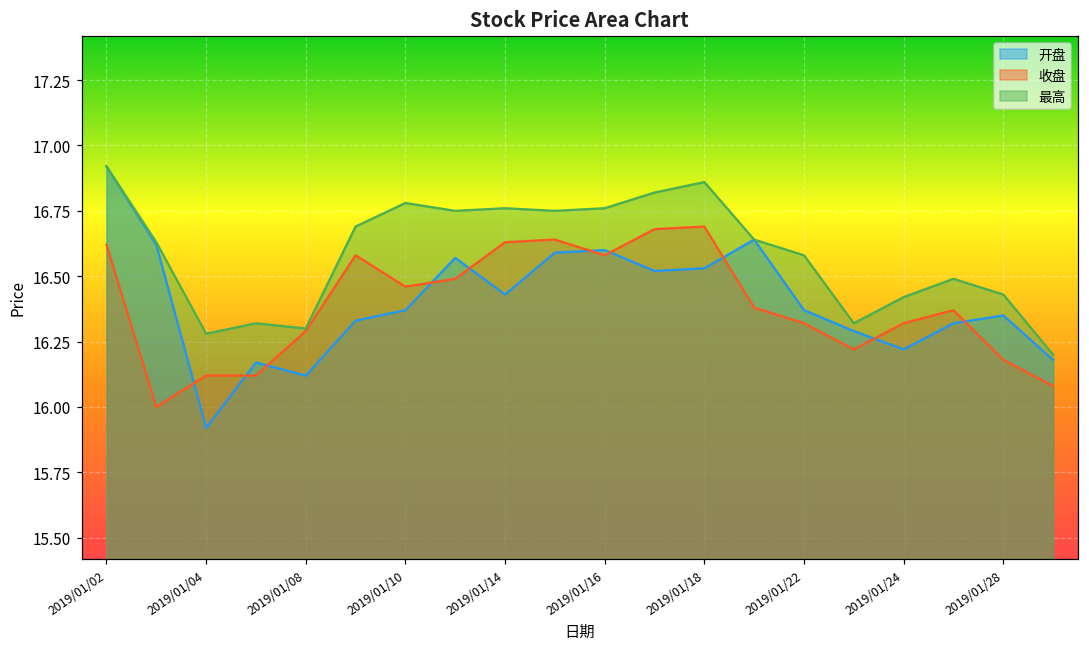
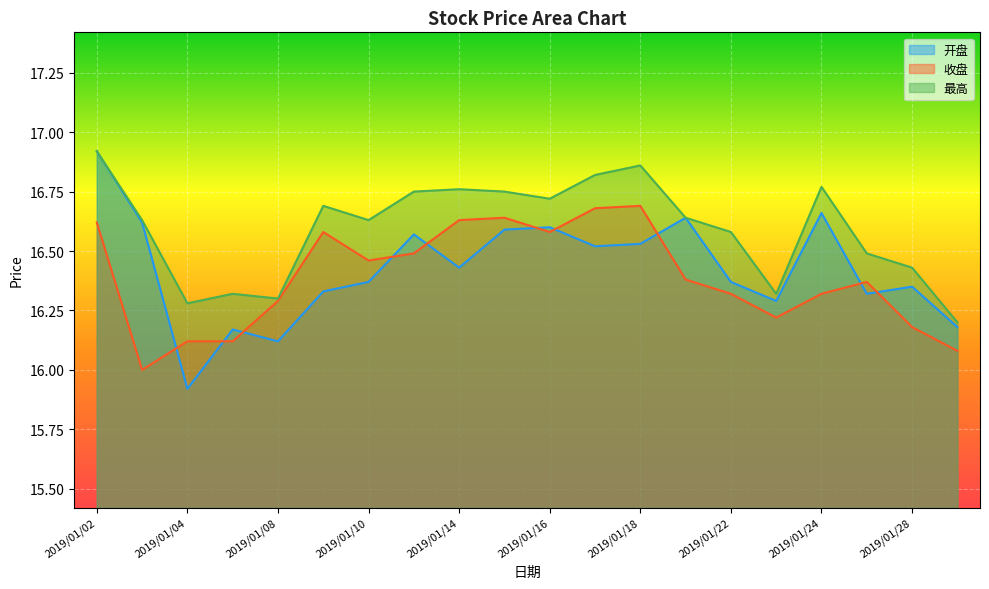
  {
    "开盘": {
      "2019/01/04": 15.92,
      "2019/01/08": 16.12,
      "2019/01/10": 16.37,
      "2019/01/14": 16.43,
      "2019/01/16": 16.60,
      "2019/01/18": 16.53,
      "2019/01/22": 16.37,
-     "2019/01/24": 16.22,
+     "2019/01/24": 16.66,
      "2019/01/28": 16.35
    },
    "收盘": {
      "2019/01/02": 16.62,
      "2019/01/04": 16.12,
      "2019/01/10": 16.46,
      "2019/01/14": 16.63,
      "2019/01/16": 16.58,
      "2019/01/18": 16.69,
      "2019/01/22": 16.32,
      "2019/01/24": 16.32,
      "2019/01/28": 16.18
    },
    "最高": {
      "2019/01/04": 16.28,
-     "2019/01/10": 16.78,
+     "2019/01/10": 16.63,
      "2019/01/14": 16.76,
-     "2019/01/16": 16.76,
+     "2019/01/16": 16.72,
      "2019/01/18": 16.86,
      "2019/01/22": 16.58,
-     "2019/01/24": 16.42,
+     "2019/01/24": 16.77,
      "2019/01/28": 16.43
    }
  }
